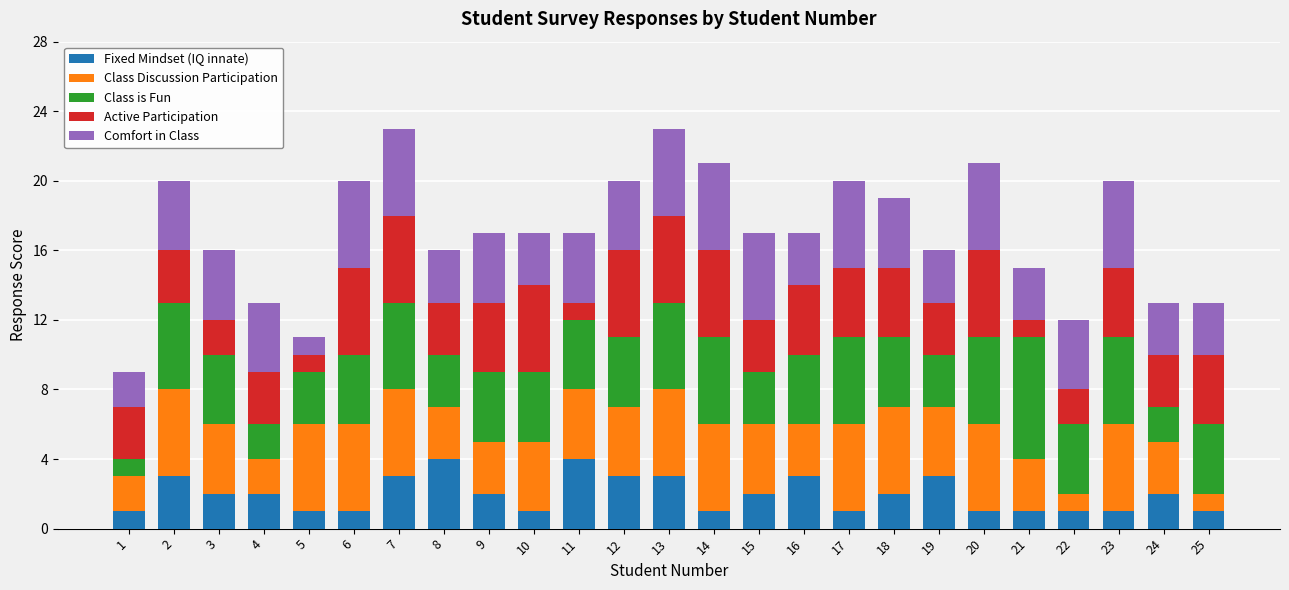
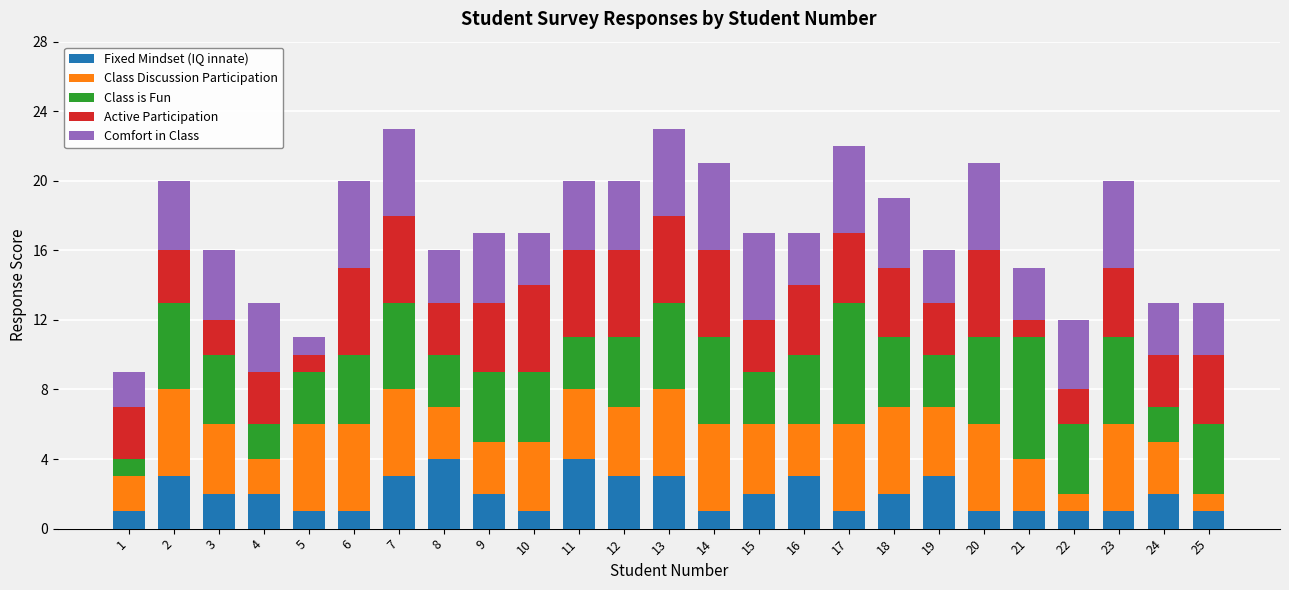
  {
    "Fixed Mindset (IQ innate)": {
      "1": 1,
      "2": 3,
      "3": 2,
      "4": 2,
      "5": 1,
      "6": 1,
      "7": 3,
      "8": 4,
      "9": 2,
      "10": 1,
      "11": 4,
      "12": 3,
      "13": 3,
      "14": 1,
      "15": 2,
      "16": 3,
      "17": 1,
      "18": 2,
      "19": 3,
      "20": 1,
      "21": 1,
      "22": 1,
      "23": 1,
      "24": 2,
      "25": 1
    },
    "Class Discussion Participation": {
      "1": 2,
      "2": 5,
      "3": 4,
      "4": 2,
      "5": 5,
      "6": 5,
      "7": 5,
      "8": 3,
      "9": 3,
      "10": 4,
      "11": 4,
      "12": 4,
      "13": 5,
      "14": 5,
      "15": 4,
      "16": 3,
      "17": 5,
      "18": 5,
      "19": 4,
      "20": 5,
      "21": 3,
      "22": 1,
      "23": 5,
      "24": 3,
      "25": 1
    },
    "Class is Fun": {
      "1": 1,
      "2": 5,
      "3": 4,
      "4": 2,
      "5": 3,
      "6": 4,
      "7": 5,
      "8": 3,
      "9": 4,
      "10": 4,
-     "11": 4,
+     "11": 3,
      "12": 4,
      "13": 5,
      "14": 5,
      "15": 3,
      "16": 4,
-     "17": 5,
+     "17": 7,
      "18": 4,
      "19": 3,
      "20": 5,
      "21": 7,
      "22": 4,
      "23": 5,
      "24": 2,
      "25": 4
    },
    "Active Participation": {
      "1": 3,
      "2": 3,
      "3": 2,
      "4": 3,
      "5": 1,
      "6": 5,
      "7": 5,
      "8": 3,
      "9": 4,
      "10": 5,
-     "11": 1,
+     "11": 5,
      "12": 5,
      "13": 5,
      "14": 5,
      "15": 3,
      "16": 4,
      "17": 4,
      "18": 4,
      "19": 3,
      "20": 5,
      "21": 1,
      "22": 2,
      "23": 4,
      "24": 3,
      "25": 4
    },
    "Comfort in Class": {
      "1": 2,
      "2": 4,
      "3": 4,
      "4": 4,
      "5": 1,
      "6": 5,
      "7": 5,
      "8": 3,
      "9": 4,
      "10": 3,
      "11": 4,
      "12": 4,
      "13": 5,
      "14": 5,
      "15": 5,
      "16": 3,
      "17": 5,
      "18": 4,
      "19": 3,
      "20": 5,
      "21": 3,
      "22": 4,
      "23": 5,
      "24": 3,
      "25": 3
    }
  }
